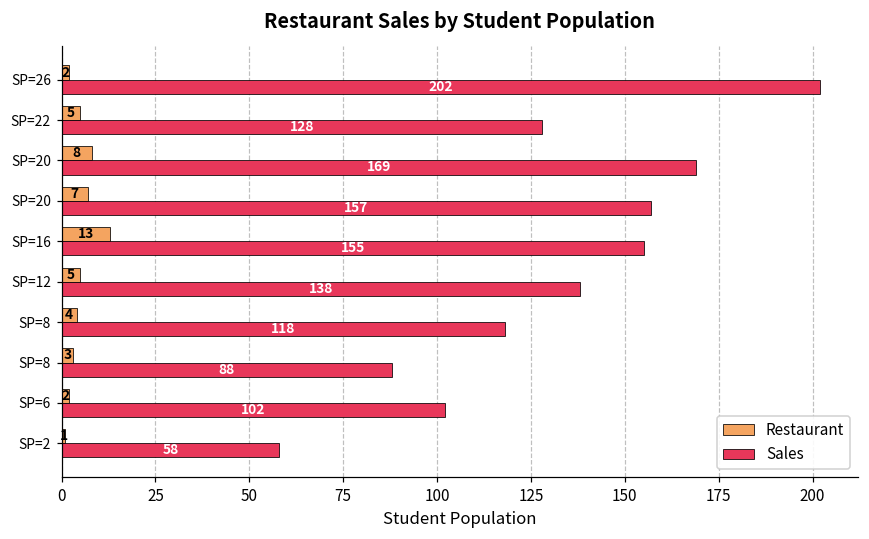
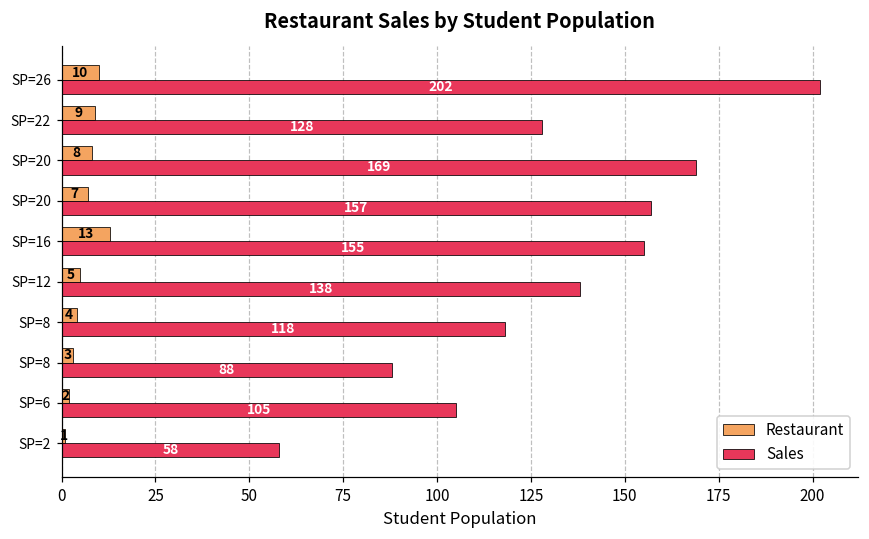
  {
    "Restaurant": {
-     "SP=26": 2,
-     "SP=22": 5,
+     "SP=26": 10,
+     "SP=22": 9,
      "SP=16": 13,
      "SP=12": 5,
      "SP=6": 2,
      "SP=2": 1
    },
    "Sales": {
      "SP=26": 202,
      "SP=22": 128,
      "SP=16": 155,
      "SP=12": 138,
-     "SP=6": 102,
+     "SP=6": 105,
      "SP=2": 58
    }
  }
